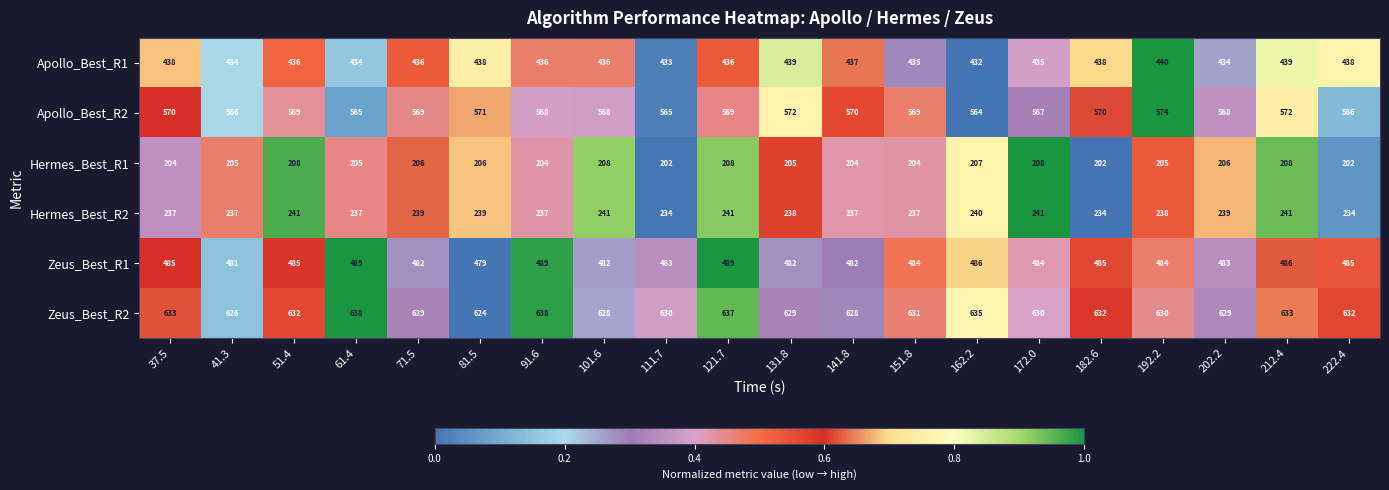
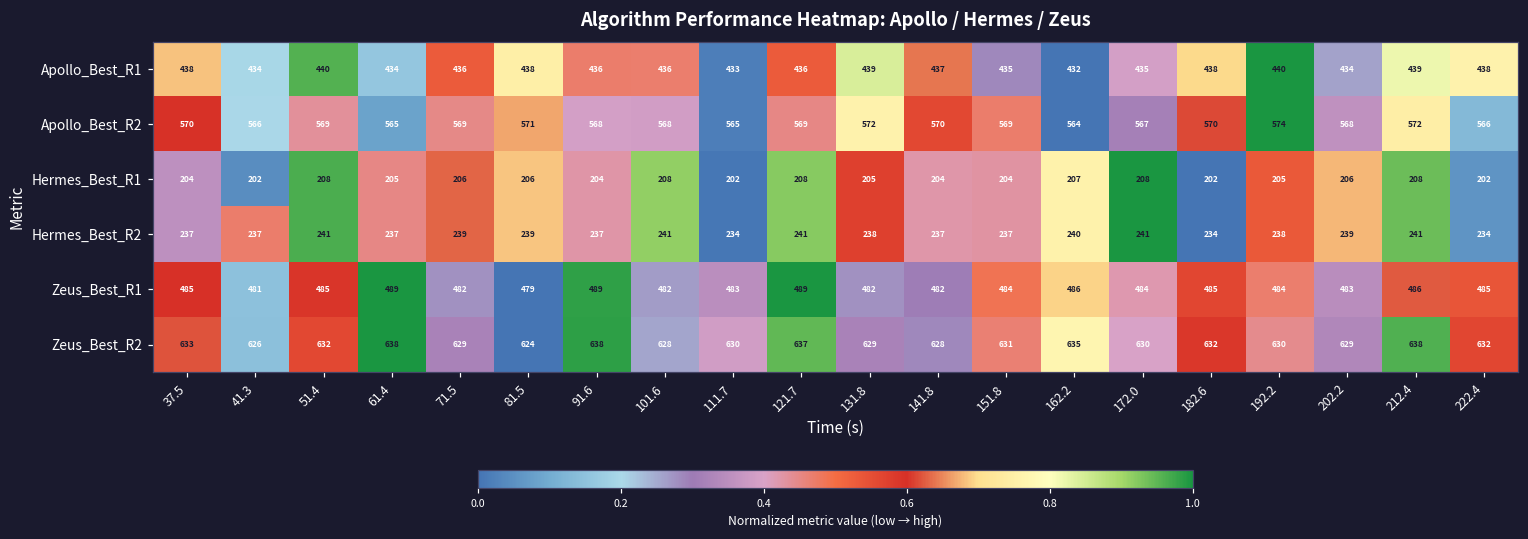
  {
    "Apollo_Best_R1": {
      "37.5": 438,
      "41.3": 434,
-     "51.4": 436,
+     "51.4": 440,
      "61.4": 434,
      "71.5": 436,
      "81.5": 438,
      "91.6": 436,
      "101.6": 436,
      "111.7": 433,
      "121.7": 436,
      "131.8": 439,
      "141.8": 437,
      "151.8": 435,
      "162.2": 432,
      "172.0": 435,
      "182.6": 438,
      "192.2": 440,
      "202.2": 434,
      "212.4": 439,
      "222.4": 438
    },
    "Apollo_Best_R2": {
      "37.5": 570,
      "41.3": 566,
      "51.4": 569,
      "61.4": 565,
      "71.5": 569,
      "81.5": 571,
      "91.6": 568,
      "101.6": 568,
      "111.7": 565,
      "121.7": 569,
      "131.8": 572,
      "141.8": 570,
      "151.8": 569,
      "162.2": 564,
      "172.0": 567,
      "182.6": 570,
      "192.2": 574,
      "202.2": 568,
      "212.4": 572,
      "222.4": 566
    },
    "Hermes_Best_R1": {
      "37.5": 204,
-     "41.3": 205,
+     "41.3": 202,
      "51.4": 208,
      "61.4": 205,
      "71.5": 206,
      "81.5": 206,
      "91.6": 204,
      "101.6": 208,
      "111.7": 202,
      "121.7": 208,
      "131.8": 205,
      "141.8": 204,
      "151.8": 204,
      "162.2": 207,
      "172.0": 208,
      "182.6": 202,
      "192.2": 205,
      "202.2": 206,
      "212.4": 208,
      "222.4": 202
    },
    "Hermes_Best_R2": {
      "37.5": 237,
      "41.3": 237,
      "51.4": 241,
      "61.4": 237,
      "71.5": 239,
      "81.5": 239,
      "91.6": 237,
      "101.6": 241,
      "111.7": 234,
      "121.7": 241,
      "131.8": 238,
      "141.8": 237,
      "151.8": 237,
      "162.2": 240,
      "172.0": 241,
      "182.6": 234,
      "192.2": 238,
      "202.2": 239,
      "212.4": 241,
      "222.4": 234
    },
    "Zeus_Best_R1": {
      "37.5": 485,
      "41.3": 481,
      "51.4": 485,
      "61.4": 489,
      "71.5": 482,
      "81.5": 479,
      "91.6": 489,
      "101.6": 482,
      "111.7": 483,
      "121.7": 489,
      "131.8": 482,
      "141.8": 482,
      "151.8": 484,
      "162.2": 486,
      "172.0": 484,
      "182.6": 485,
      "192.2": 484,
      "202.2": 483,
      "212.4": 486,
      "222.4": 485
    },
    "Zeus_Best_R2": {
      "37.5": 633,
      "41.3": 626,
      "51.4": 632,
      "61.4": 638,
      "71.5": 629,
      "81.5": 624,
      "91.6": 638,
      "101.6": 628,
      "111.7": 630,
      "121.7": 637,
      "131.8": 629,
      "141.8": 628,
      "151.8": 631,
      "162.2": 635,
      "172.0": 630,
      "182.6": 632,
      "192.2": 630,
      "202.2": 629,
-     "212.4": 633,
+     "212.4": 638,
      "222.4": 632
    }
  }
